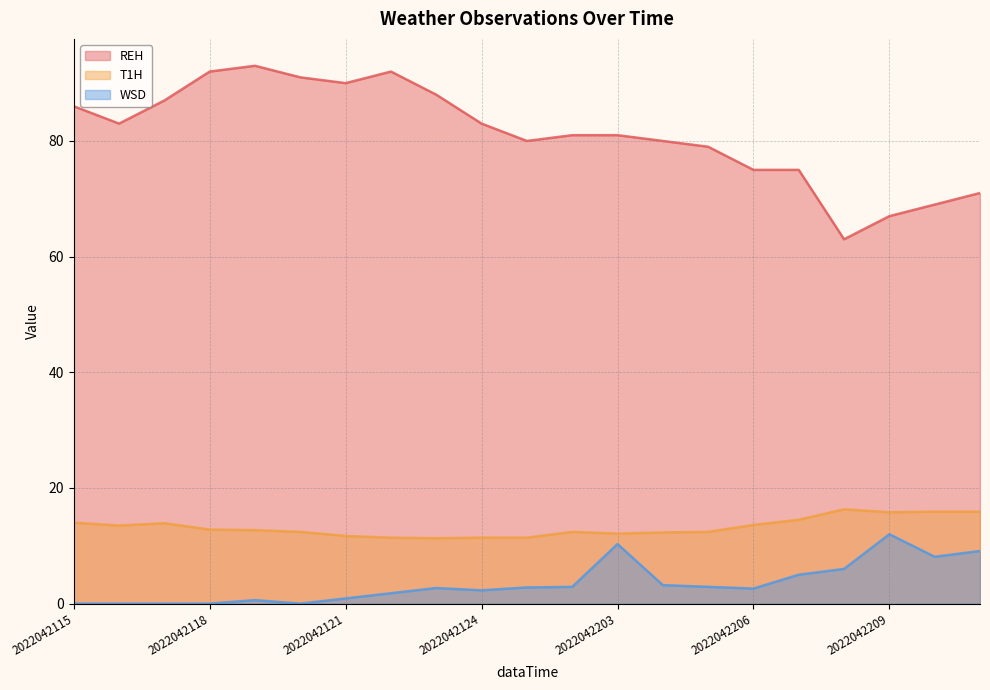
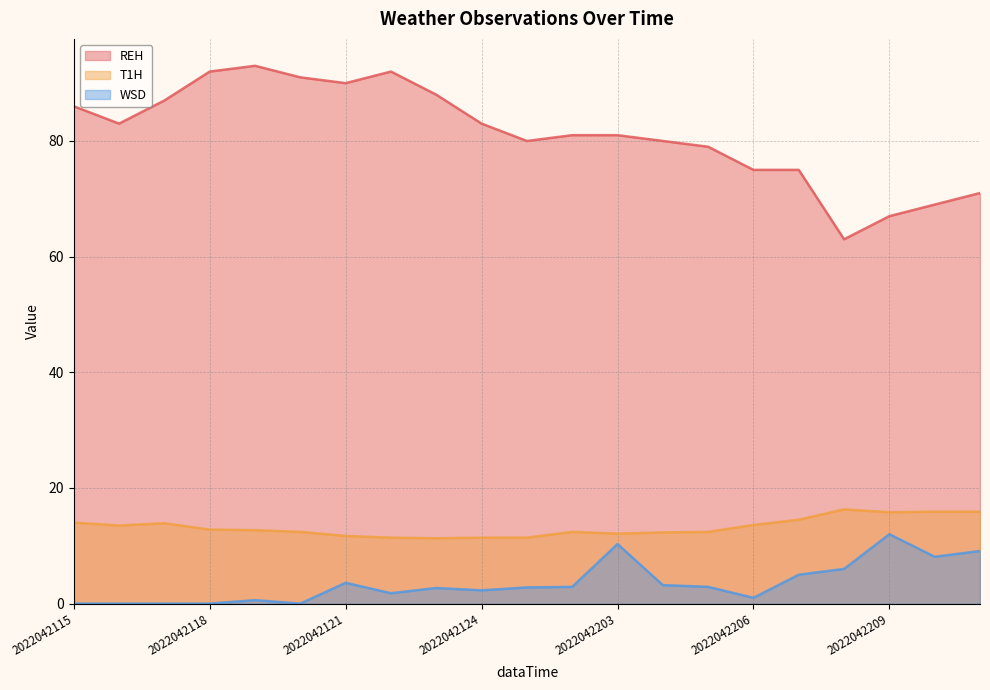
  {
    "WSD": {
      "2022042115": 0,
      "2022042118": 0,
-     "2022042121": 1,
+     "2022042121": 4,
      "2022042124": 2,
      "2022042203": 10,
-     "2022042206": 3,
+     "2022042206": 1,
      "2022042209": 12
    }
  }
